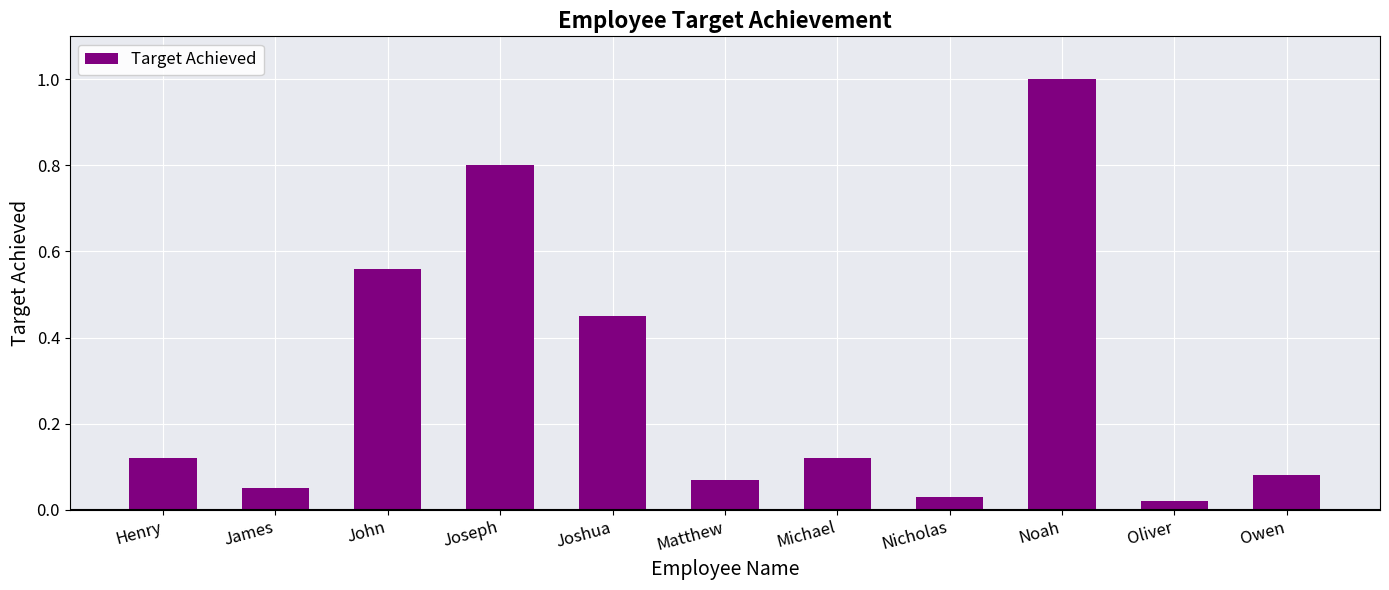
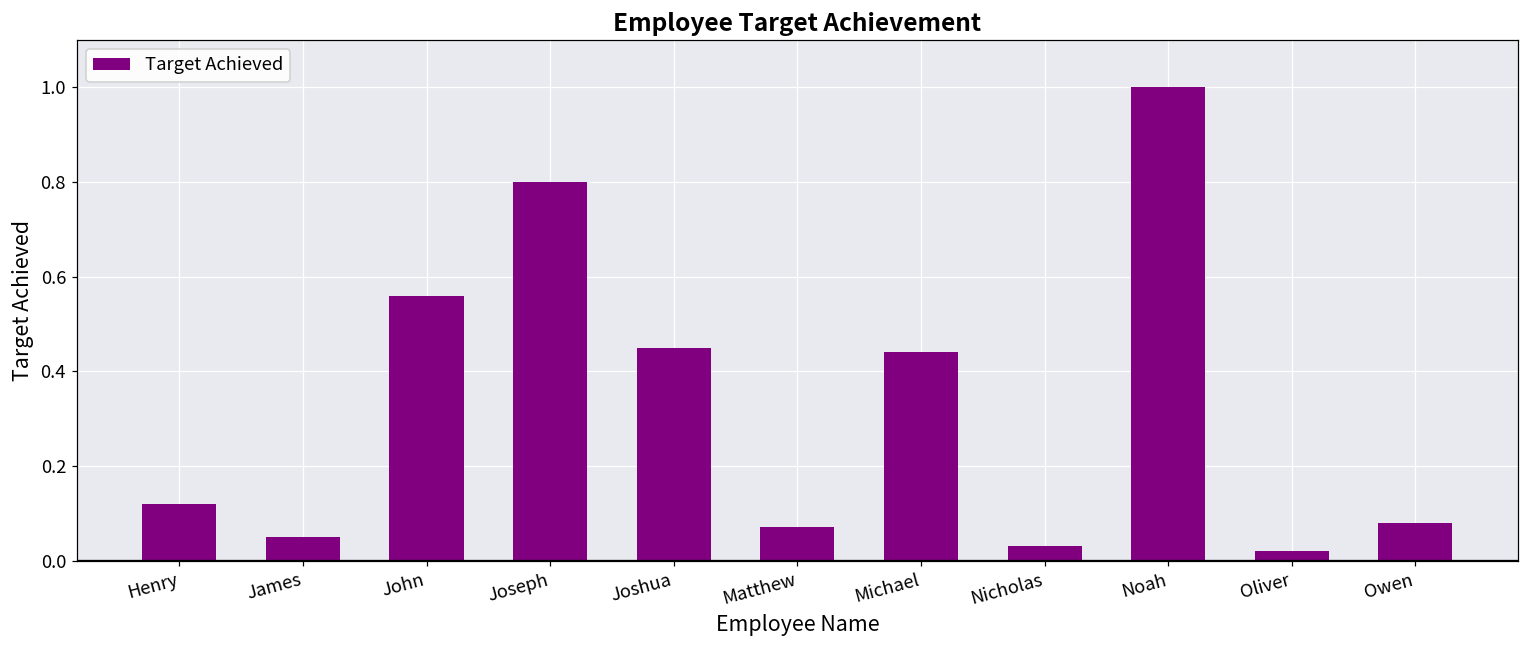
  {
    "Henry": 0.12,
    "James": 0.05,
    "John": 0.56,
    "Joseph": 0.80,
    "Joshua": 0.45,
    "Matthew": 0.07,
-   "Michael": 0.12,
+   "Michael": 0.44,
    "Nicholas": 0.03,
    "Noah": 1.00,
    "Oliver": 0.02,
    "Owen": 0.08
  }
